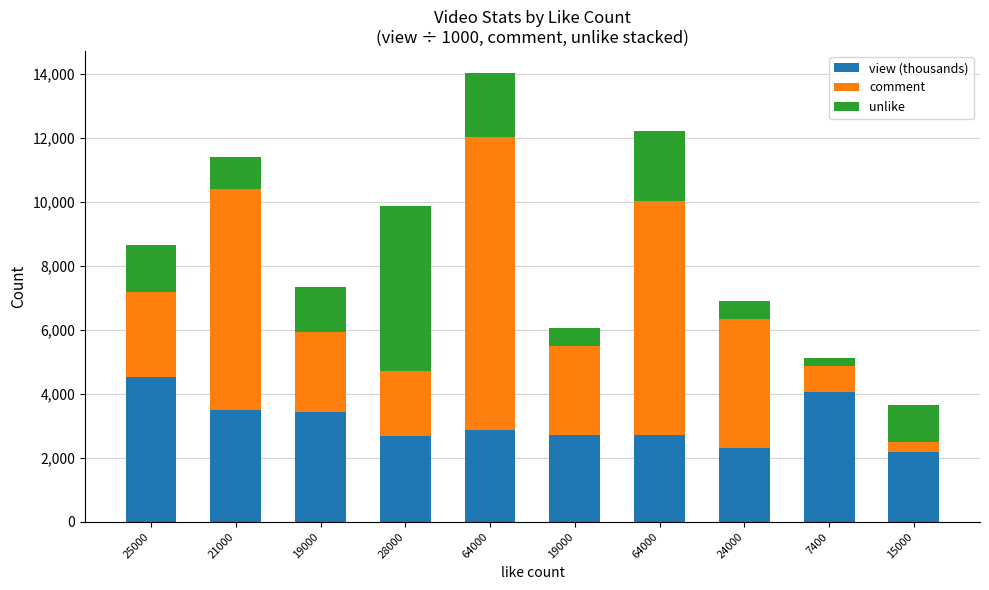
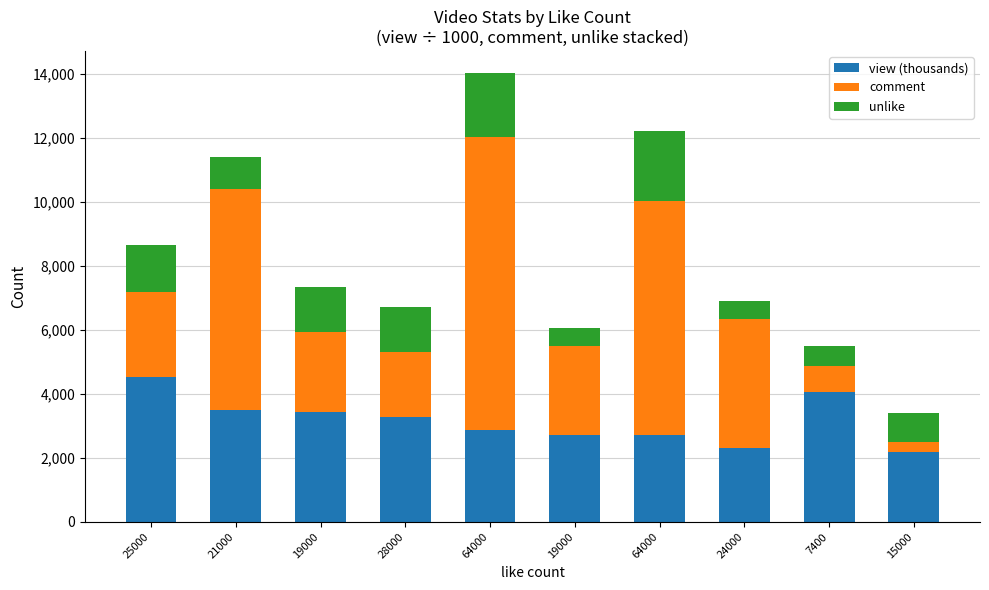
  {
    "view (thousands)": {
      "25000": "4,500",
      "21000": "3,500",
-     "28000": "2,700",
+     "28000": "3,300",
      "24000": "2,300",
      "7400": "4,100",
      "15000": "2,200"
    },
    "comment": {
      "25000": "2,600",
      "21000": "6,900",
      "28000": "2,000",
      "24000": "4,000",
      "7400": "800",
      "15000": "300"
    },
    "unlike": {
      "25000": "1,500",
      "21000": "1,000",
-     "28000": "5,200",
+     "28000": "1,400",
      "24000": "600",
-     "7400": "200",
-     "15000": "1,200"
+     "7400": "600",
+     "15000": "900"
    }
  }
